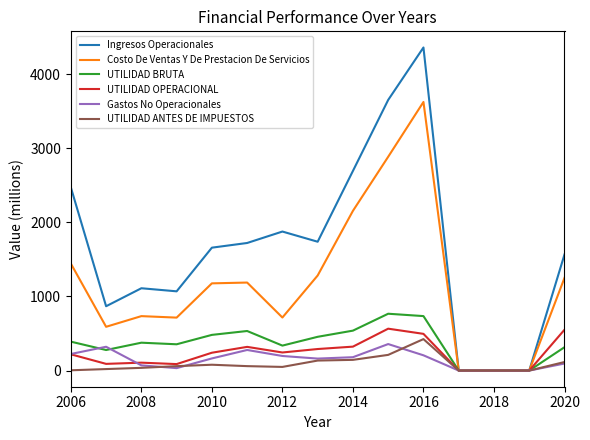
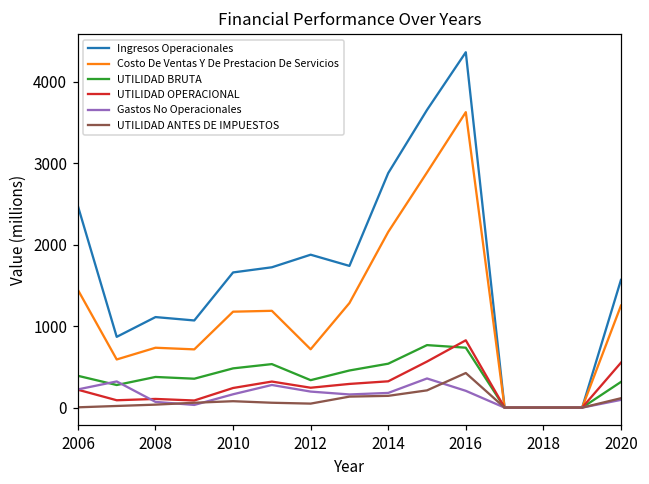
  {
    "Ingresos Operacionales": {
      "2006": 2500,
      "2008": 1100,
      "2010": 1700,
      "2012": 1900,
-     "2014": 2700,
+     "2014": 2900,
      "2016": 4400,
      "2020": 1600
    },
    "Costo De Ventas Y De Prestacion De Servicios": {
      "2006": 1400,
      "2008": 700,
      "2010": 1200,
      "2012": 700,
      "2014": 2200,
      "2016": 3600,
      "2020": 1300
    },
    "UTILIDAD BRUTA": {
      "2006": 400,
      "2008": 400,
      "2010": 500,
      "2012": 300,
      "2014": 500,
      "2016": 700,
      "2020": 300
    },
    "UTILIDAD OPERACIONAL": {
      "2008": 100,
      "2010": 200,
      "2012": 200,
      "2014": 300,
-     "2016": 500,
+     "2016": 800,
      "2020": 600
    },
    "Gastos No Operacionales": {
      "2010": 200,
      "2012": 200,
      "2014": 200,
      "2016": 200
    },
    "UTILIDAD ANTES DE IMPUESTOS": {
      "2006": 0,
      "2010": 100,
      "2012": 0,
      "2014": 100,
      "2016": 400
    }
  }
